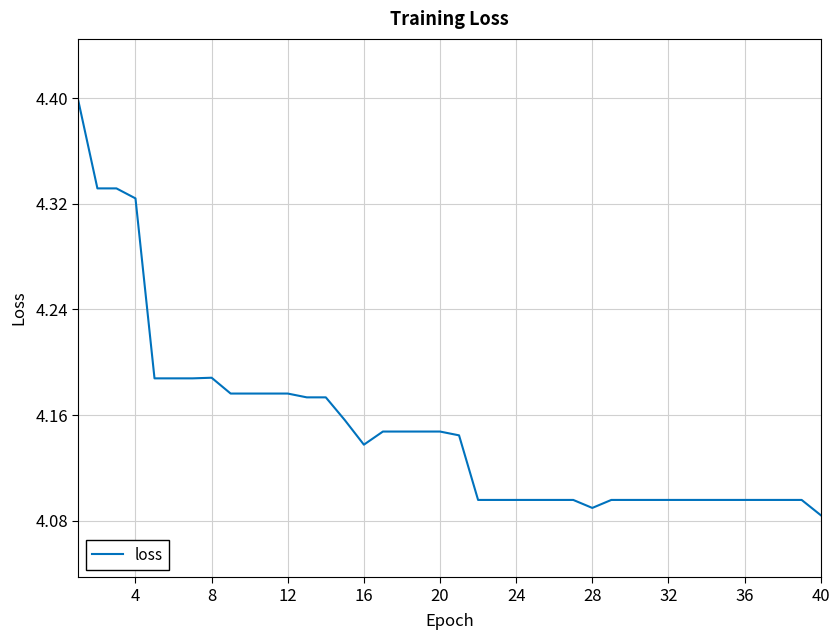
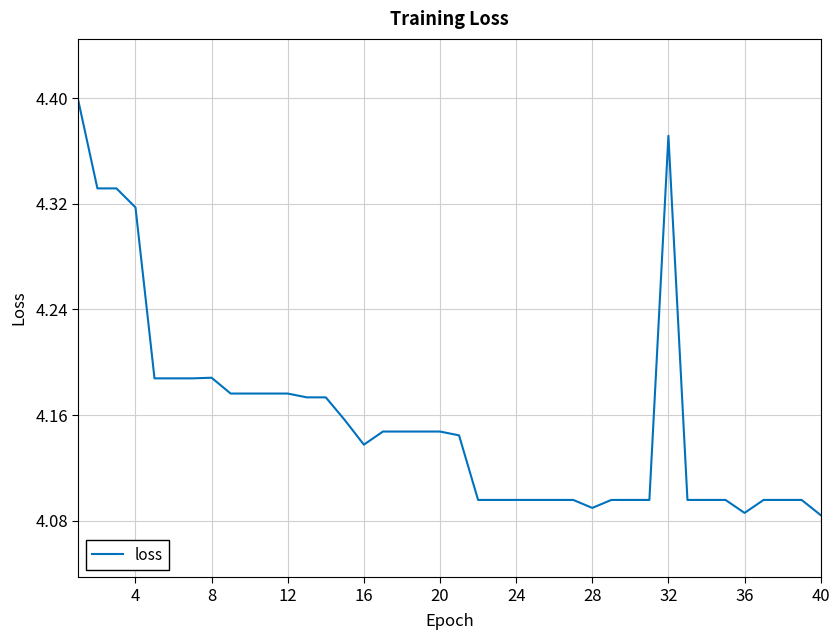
  {
-   "4": 4.324,
+   "4": 4.317,
    "8": 4.188,
    "12": 4.176,
    "16": 4.138,
    "20": 4.148,
    "24": 4.096,
    "28": 4.090,
-   "32": 4.096,
-   "36": 4.096,
+   "32": 4.372,
+   "36": 4.086,
    "40": 4.084
  }
